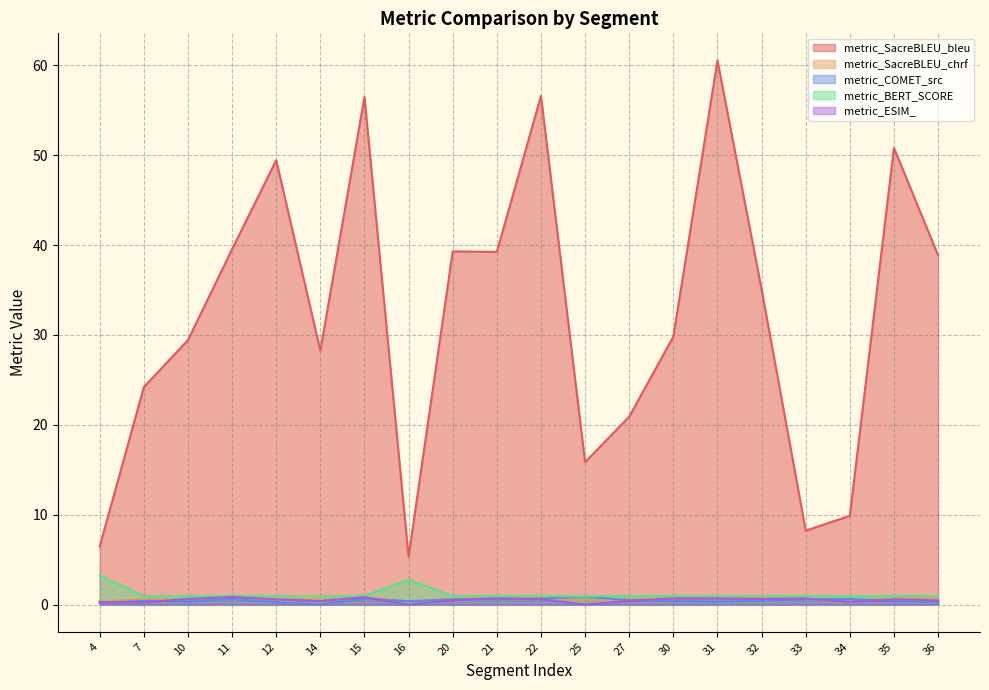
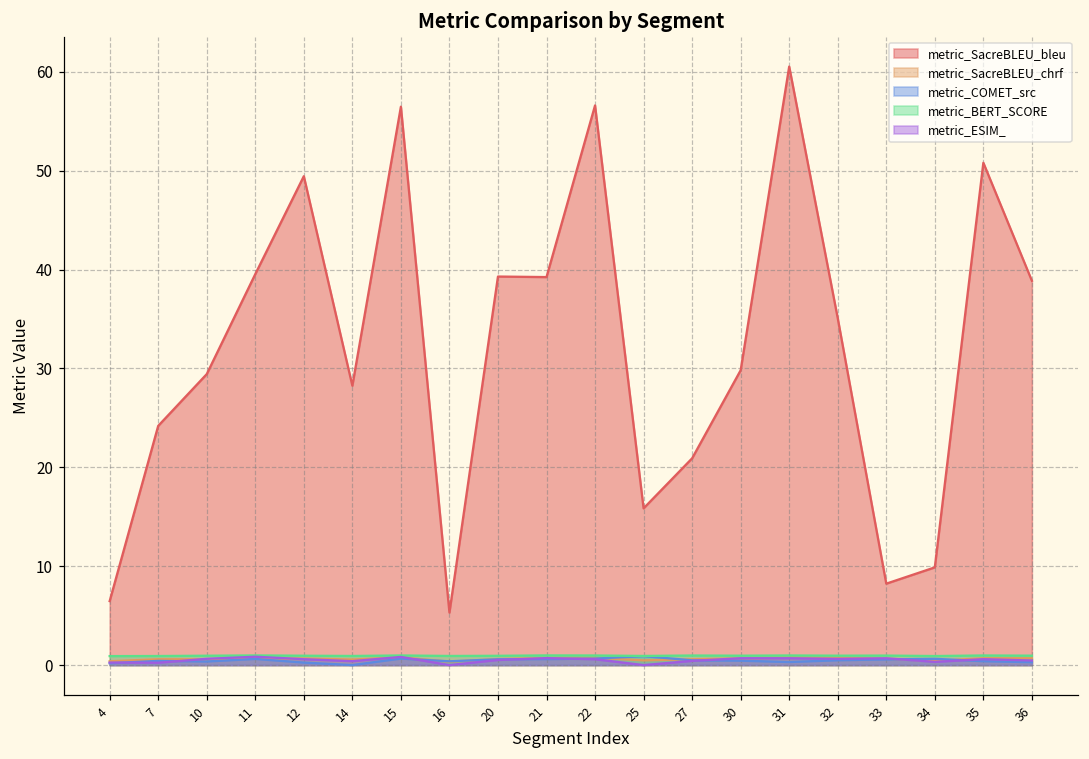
  {
    "metric_BERT_SCORE": {
-     "4": 3,
+     "4": 1,
      "7": 1,
      "10": 1,
      "14": 1,
-     "16": 3,
+     "16": 1,
      "20": 1,
      "27": 1
    }
  }
